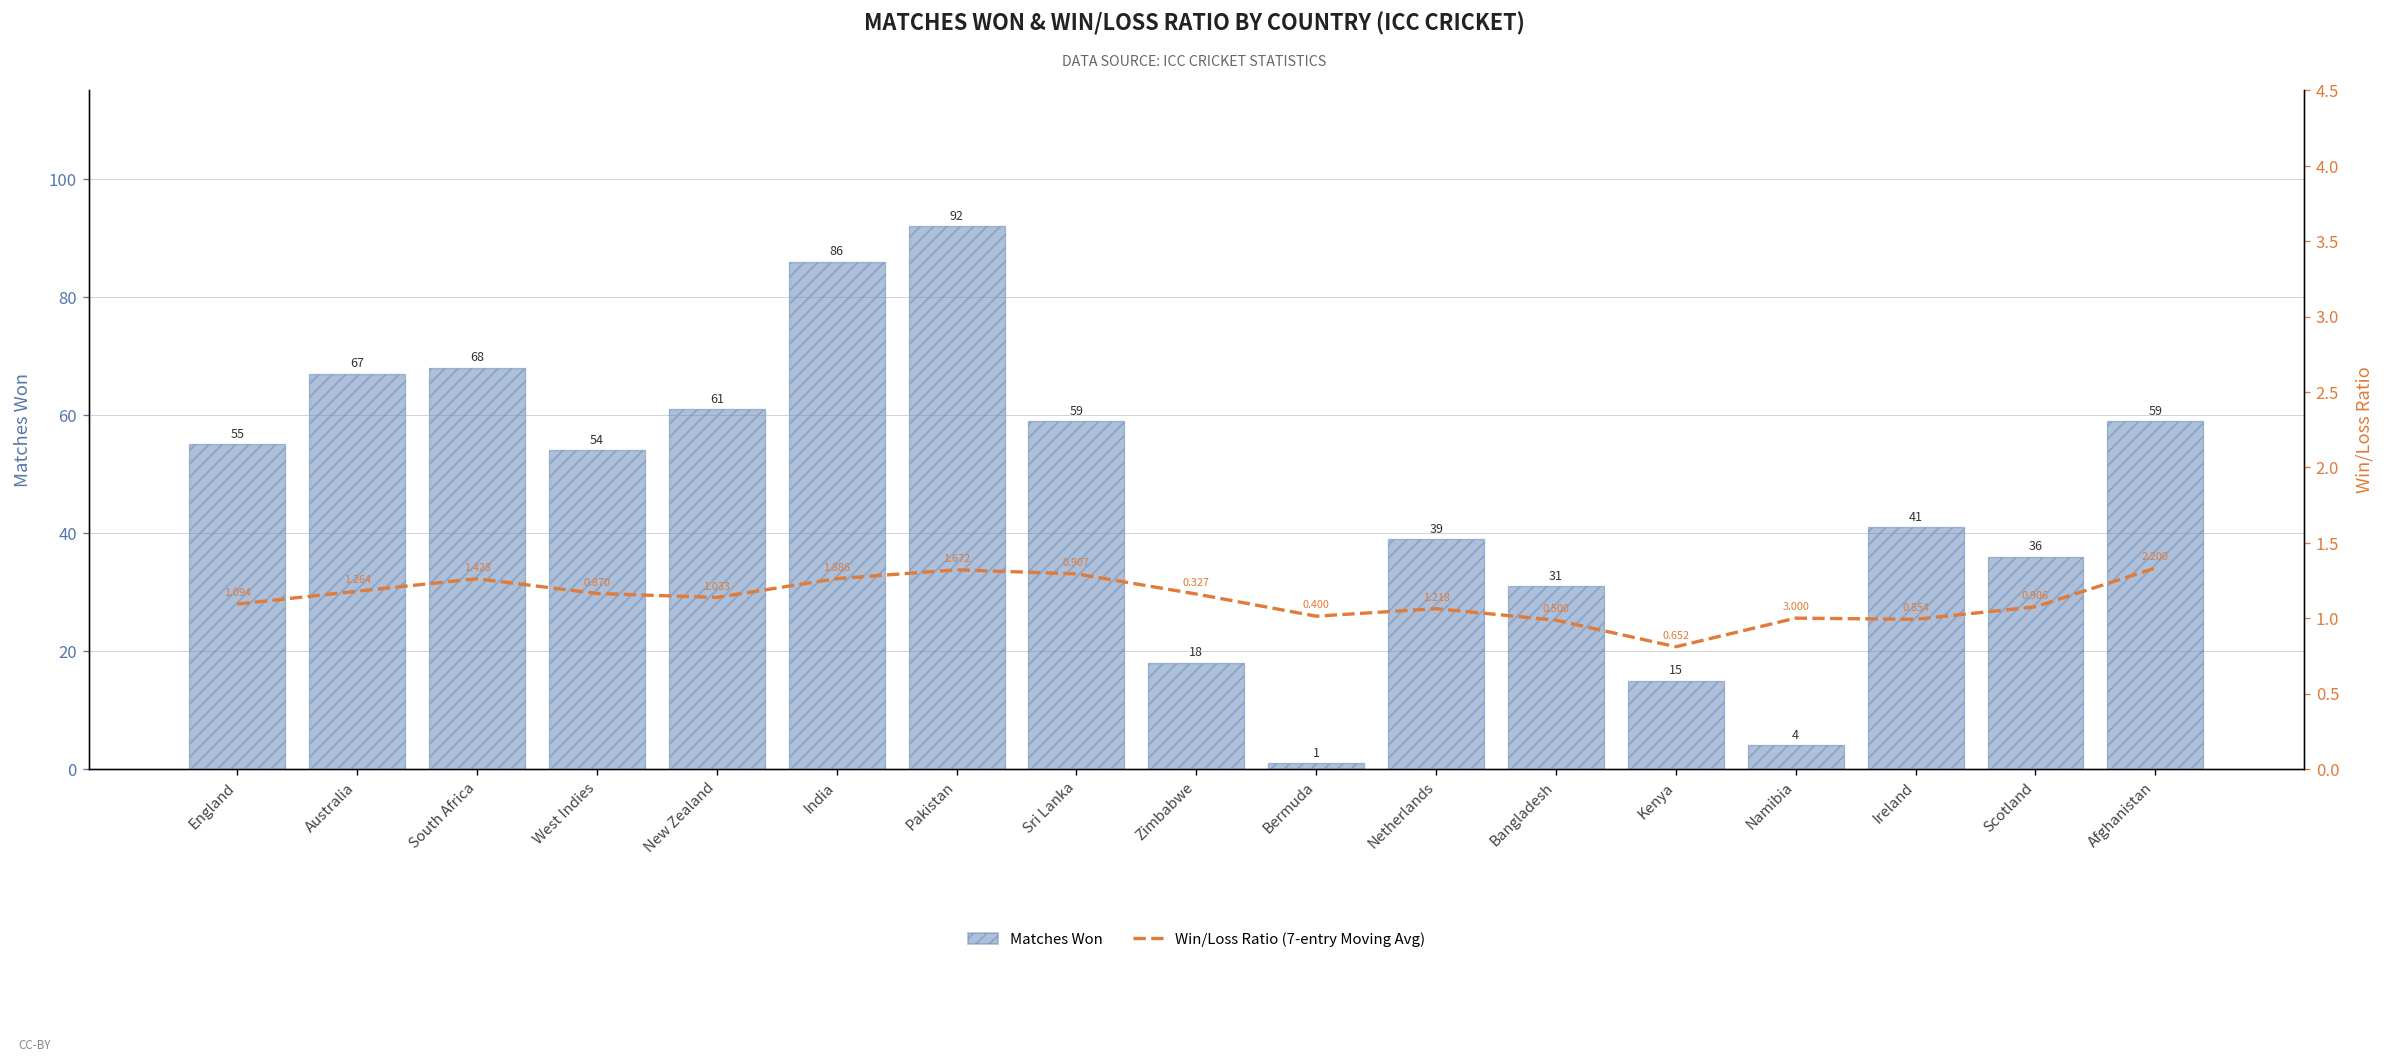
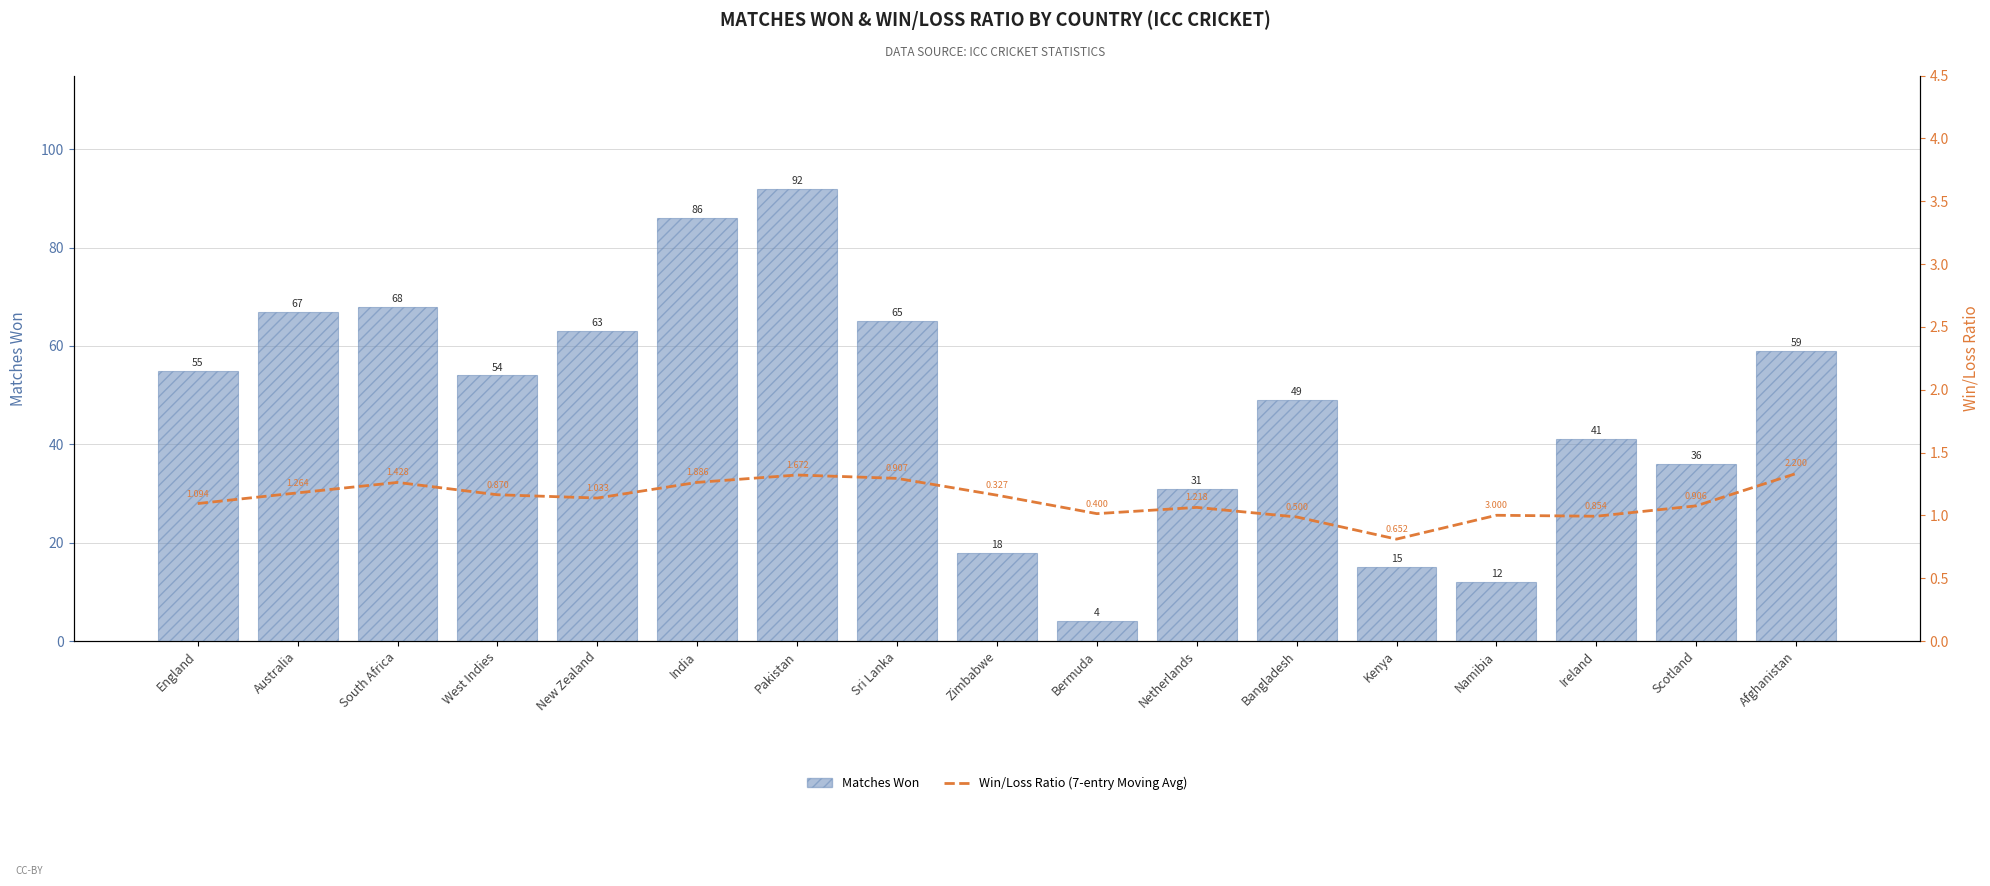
  {
    "Matches Won": {
      "England": 55,
      "Australia": 67,
      "South Africa": 68,
      "West Indies": 54,
-     "New Zealand": 61,
+     "New Zealand": 63,
      "India": 86,
      "Pakistan": 92,
-     "Sri Lanka": 59,
+     "Sri Lanka": 65,
      "Zimbabwe": 18,
-     "Bermuda": 1,
-     "Netherlands": 39,
-     "Bangladesh": 31,
+     "Bermuda": 4,
+     "Netherlands": 31,
+     "Bangladesh": 49,
      "Kenya": 15,
-     "Namibia": 4,
+     "Namibia": 12,
      "Ireland": 41,
      "Scotland": 36,
      "Afghanistan": 59
    },
    "Win/Loss Ratio (7-entry Moving Avg)": {
      "England": 1.094
    }
  }
